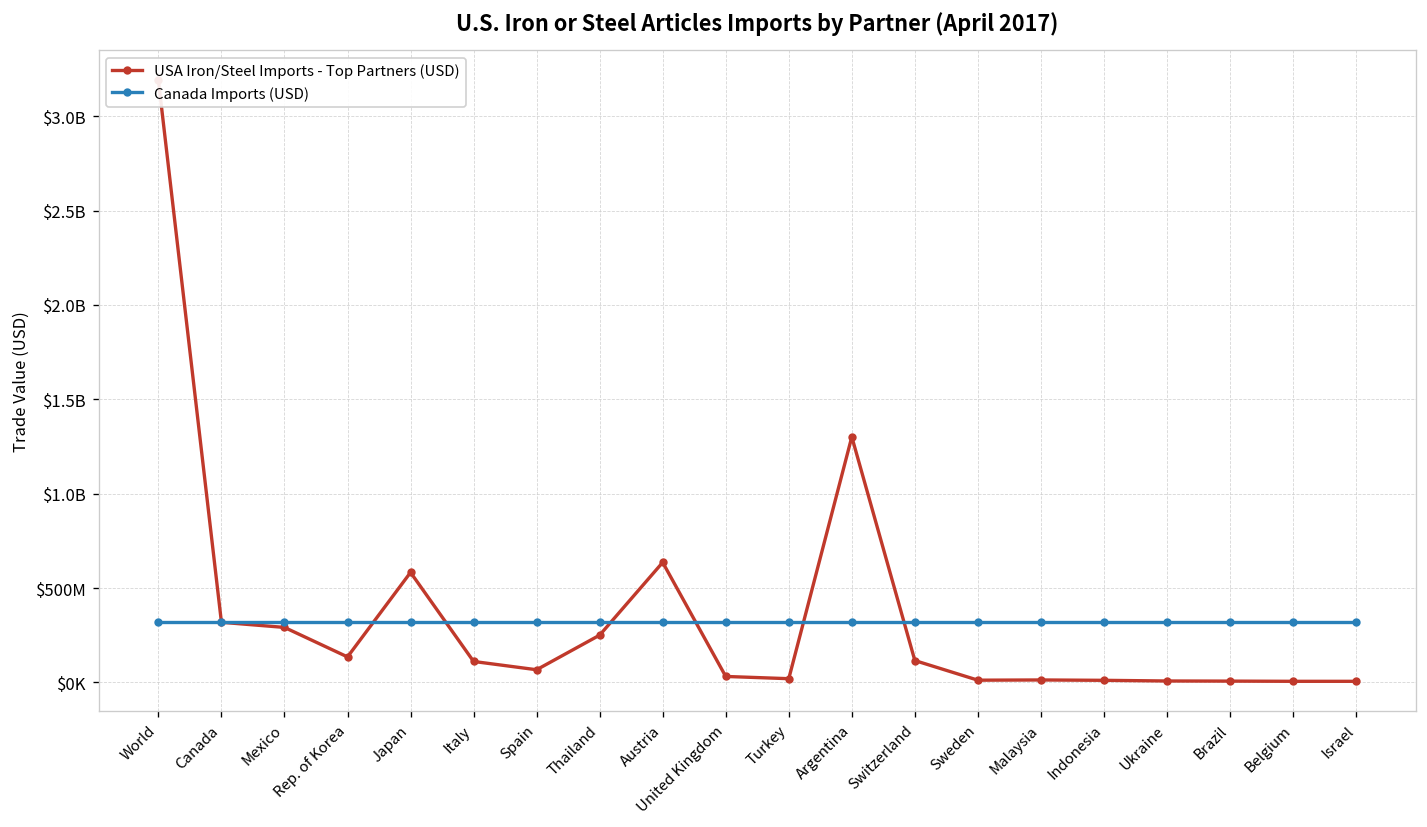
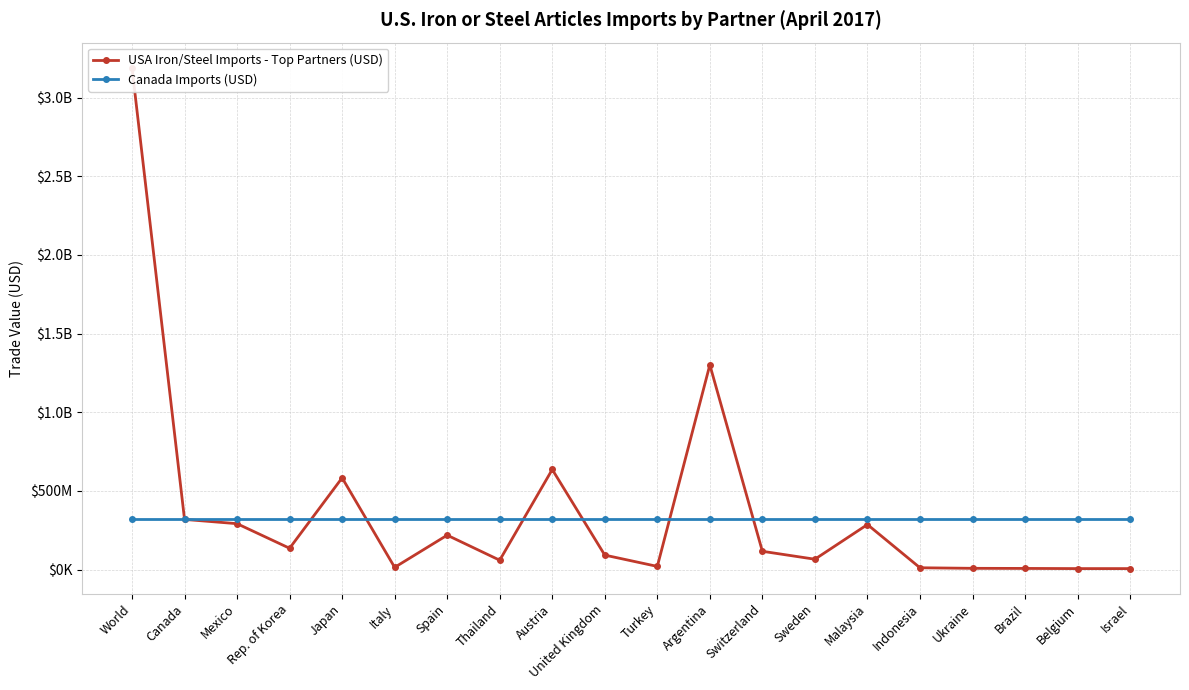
  {
    "USA Iron/Steel Imports - Top Partners (USD)": {
      "Mexico": "$290000000",
      "Rep. of Korea": "$140000000",
      "Japan": "$580000000",
-     "Italy": "$110000000",
-     "Spain": "$70000000",
-     "Thailand": "$250000000",
+     "Italy": "$10000000",
+     "Spain": "$220000000",
+     "Thailand": "$60000000",
      "Austria": "$640000000",
-     "United Kingdom": "$30000000",
+     "United Kingdom": "$90000000",
      "Turkey": "$20000000",
      "Argentina": "$1300000000",
      "Switzerland": "$120000000",
-     "Sweden": "$10000000",
-     "Malaysia": "$10000000",
+     "Sweden": "$70000000",
+     "Malaysia": "$290000000",
      "Indonesia": "$10000000",
      "Ukraine": "$10000000",
      "Brazil": "$10000000",
      "Belgium": "$10000000",
      "Israel": "$10000000"
    },
    "Canada Imports (USD)": {
      "World": "$320000000",
      "Mexico": "$320000000",
      "Rep. of Korea": "$320000000",
      "Japan": "$320000000",
      "Italy": "$320000000",
      "Spain": "$320000000",
      "Thailand": "$320000000",
      "Austria": "$320000000",
      "United Kingdom": "$320000000",
      "Turkey": "$320000000",
      "Argentina": "$320000000",
      "Switzerland": "$320000000",
      "Sweden": "$320000000",
      "Malaysia": "$320000000",
      "Indonesia": "$320000000",
      "Ukraine": "$320000000",
      "Brazil": "$320000000",
      "Belgium": "$320000000",
      "Israel": "$320000000"
    }
  }
